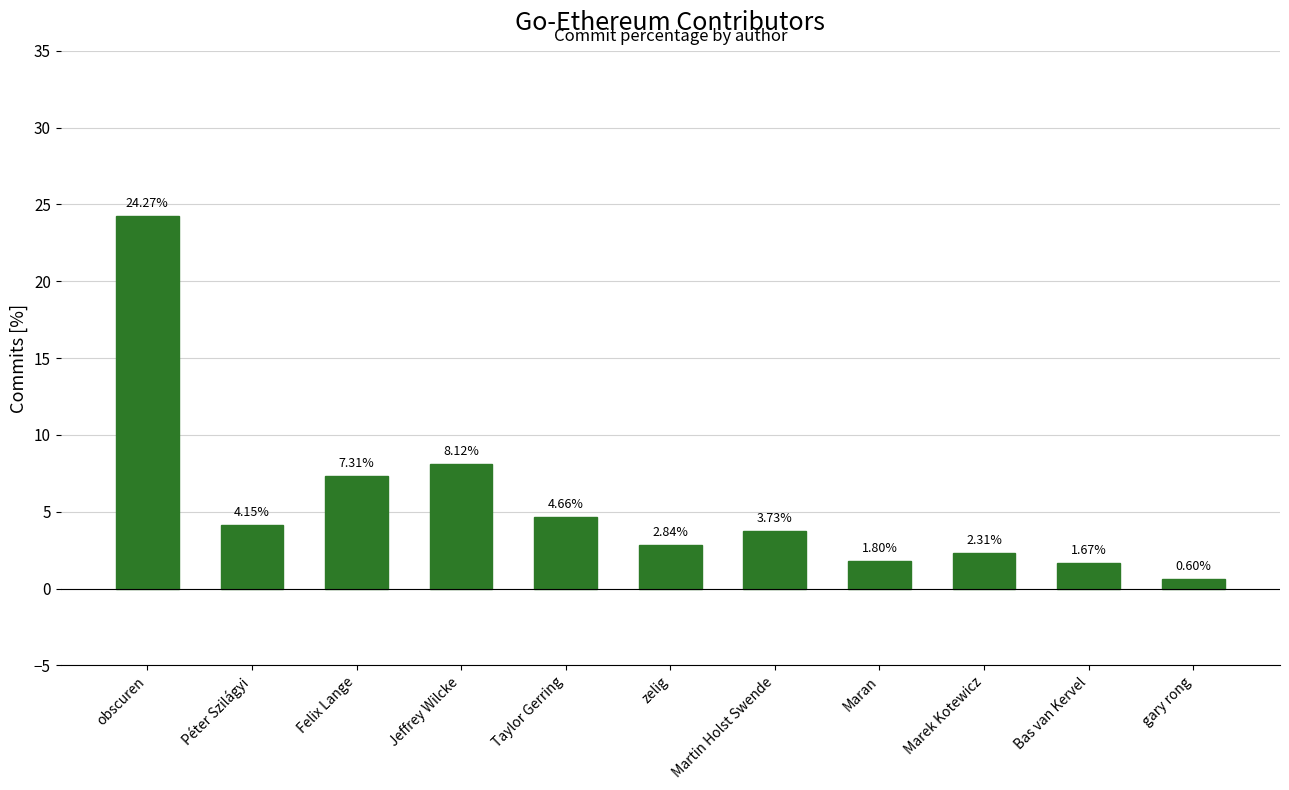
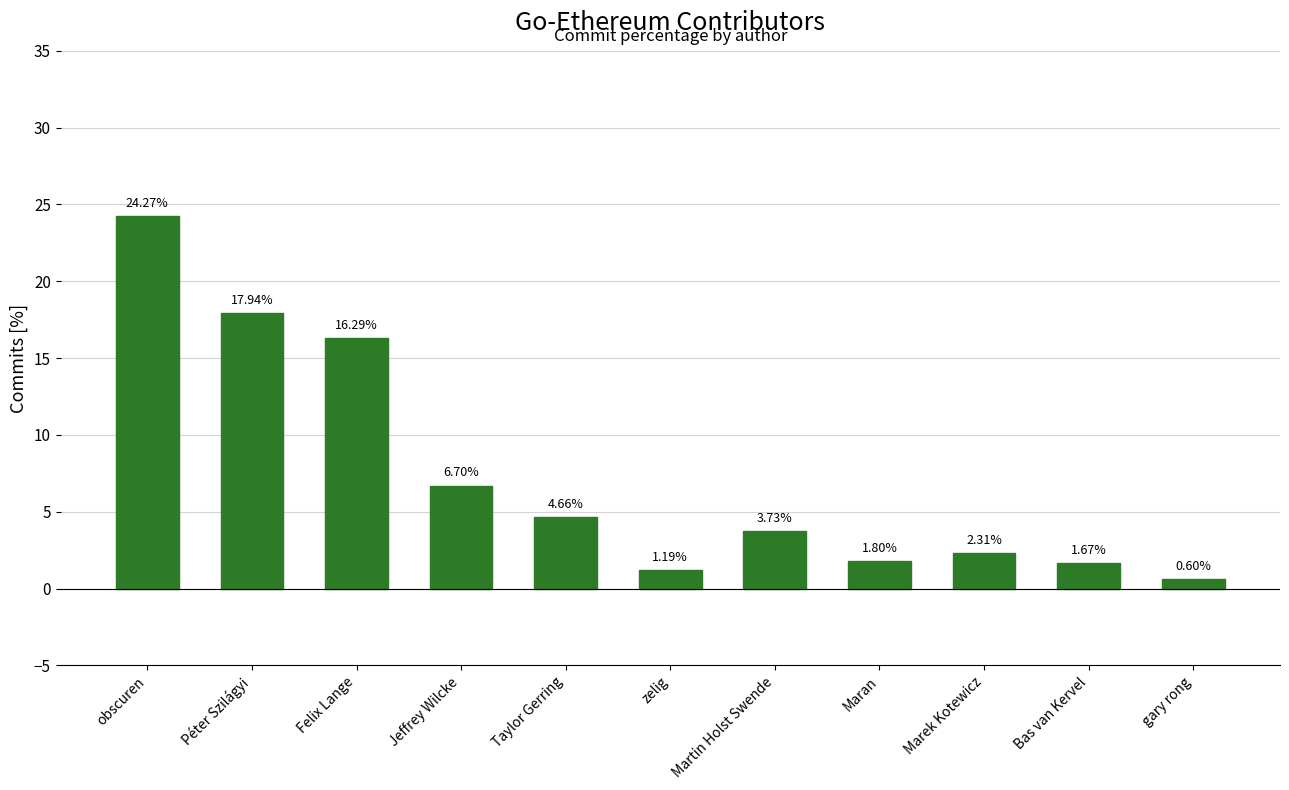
  {
    "obscuren": "24.27%",
-   "Péter Szilágyi": "4.15%",
-   "Felix Lange": "7.31%",
-   "Jeffrey Wilcke": "8.12%",
+   "Péter Szilágyi": "17.94%",
+   "Felix Lange": "16.29%",
+   "Jeffrey Wilcke": "6.70%",
    "Taylor Gerring": "4.66%",
-   "zelig": "2.84%",
+   "zelig": "1.19%",
    "Martin Holst Swende": "3.73%",
    "Maran": "1.80%",
    "Marek Kotewicz": "2.31%",
    "Bas van Kervel": "1.67%",
    "gary rong": "0.60%"
  }
